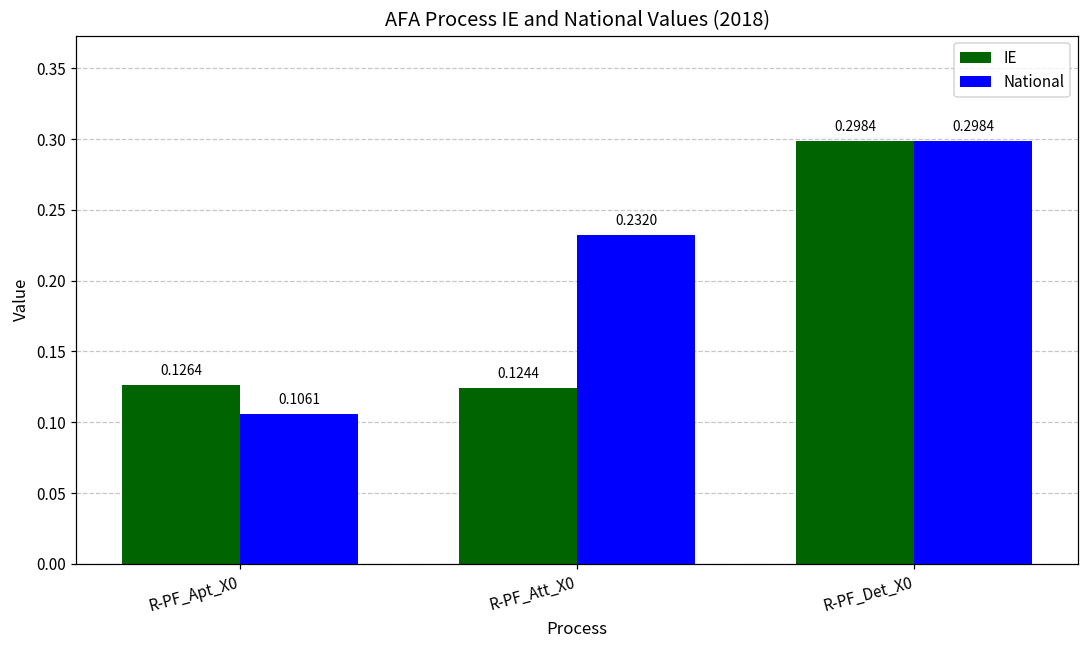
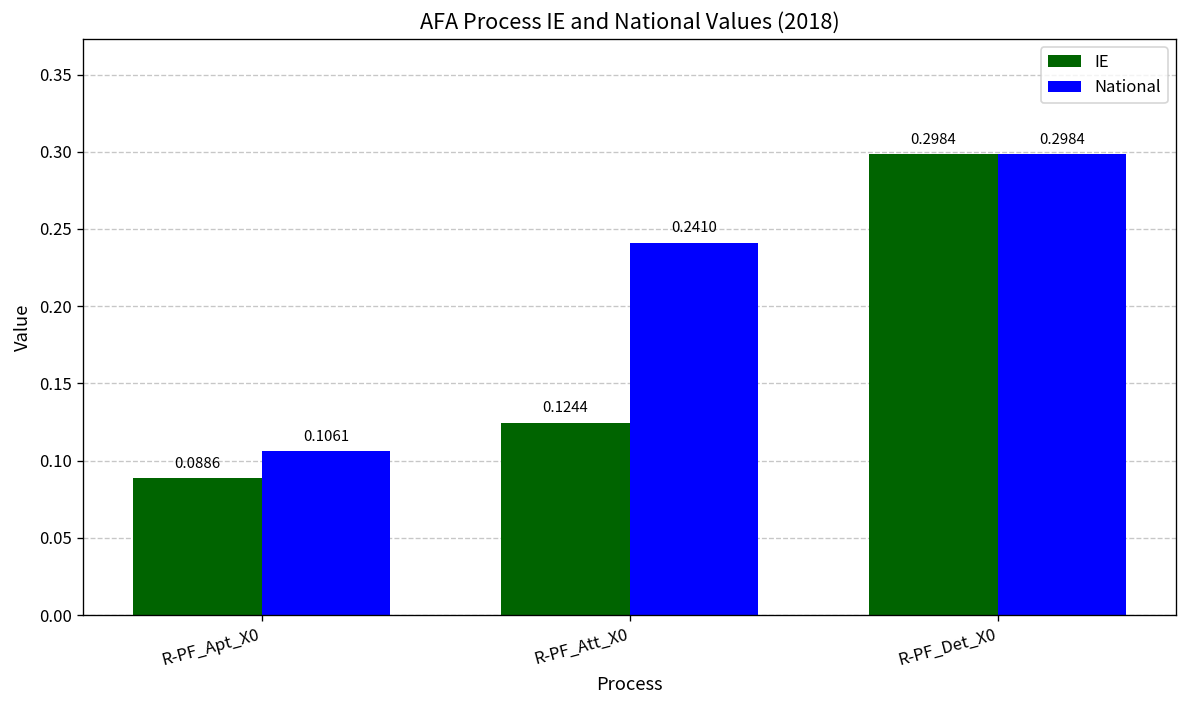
  {
    "IE": {
-     "R-PF_Apt_X0": 0.1264,
+     "R-PF_Apt_X0": 0.0886,
      "R-PF_Att_X0": 0.1244,
      "R-PF_Det_X0": 0.2984
    },
    "National": {
      "R-PF_Apt_X0": 0.1061,
-     "R-PF_Att_X0": 0.2320,
+     "R-PF_Att_X0": 0.2410,
      "R-PF_Det_X0": 0.2984
    }
  }
